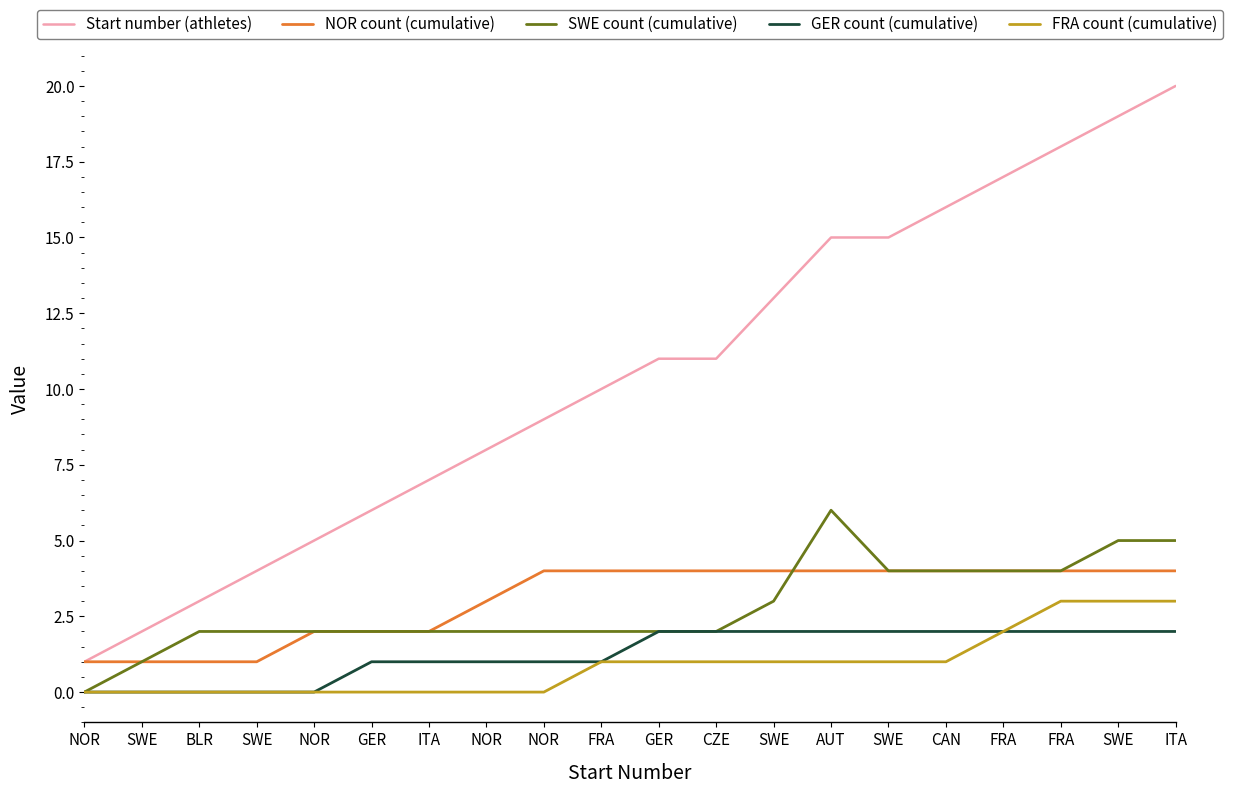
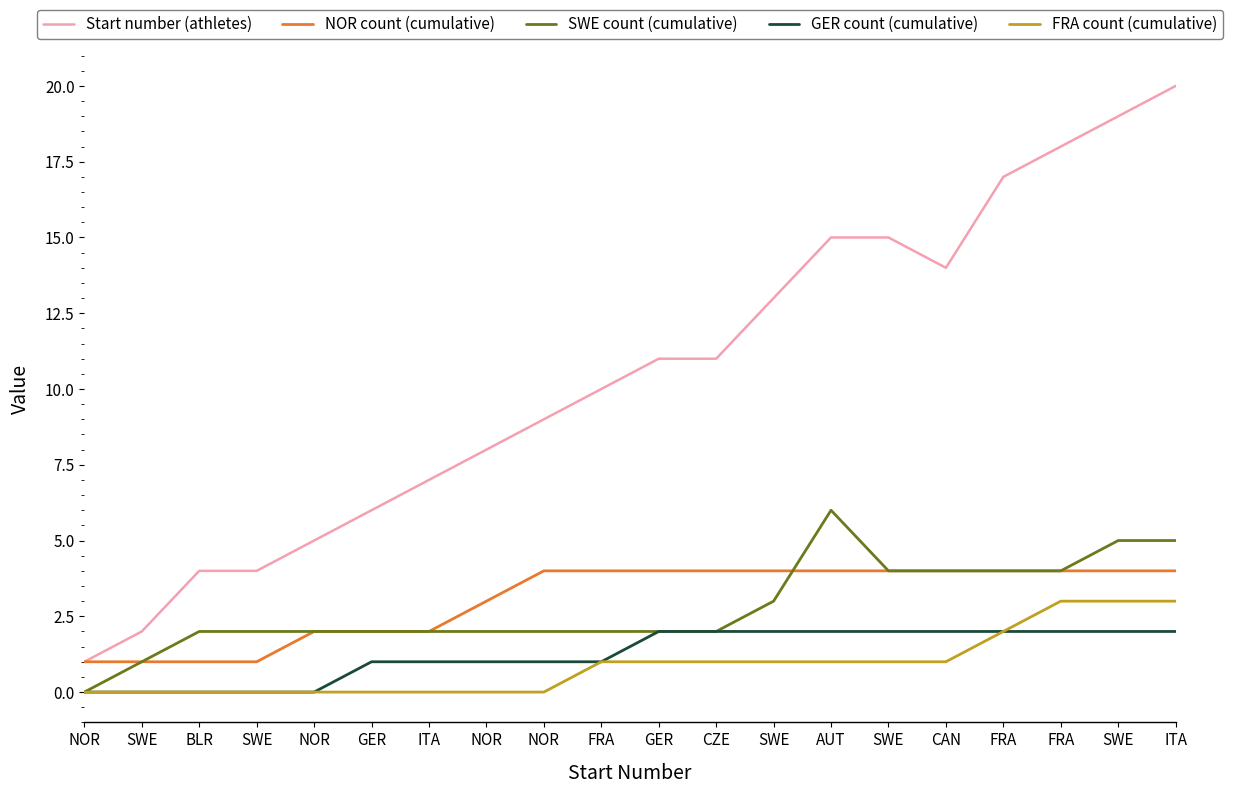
  {
    "Start number (athletes)": {
-     "BLR": 3,
+     "BLR": 4,
      "CZE": 11,
      "AUT": 15,
-     "CAN": 16
+     "CAN": 14
    },
    "SWE count (cumulative)": {
      "BLR": 2,
      "AUT": 6
    },
    "GER count (cumulative)": {
      "AUT": 2,
      "CAN": 2
    }
  }
